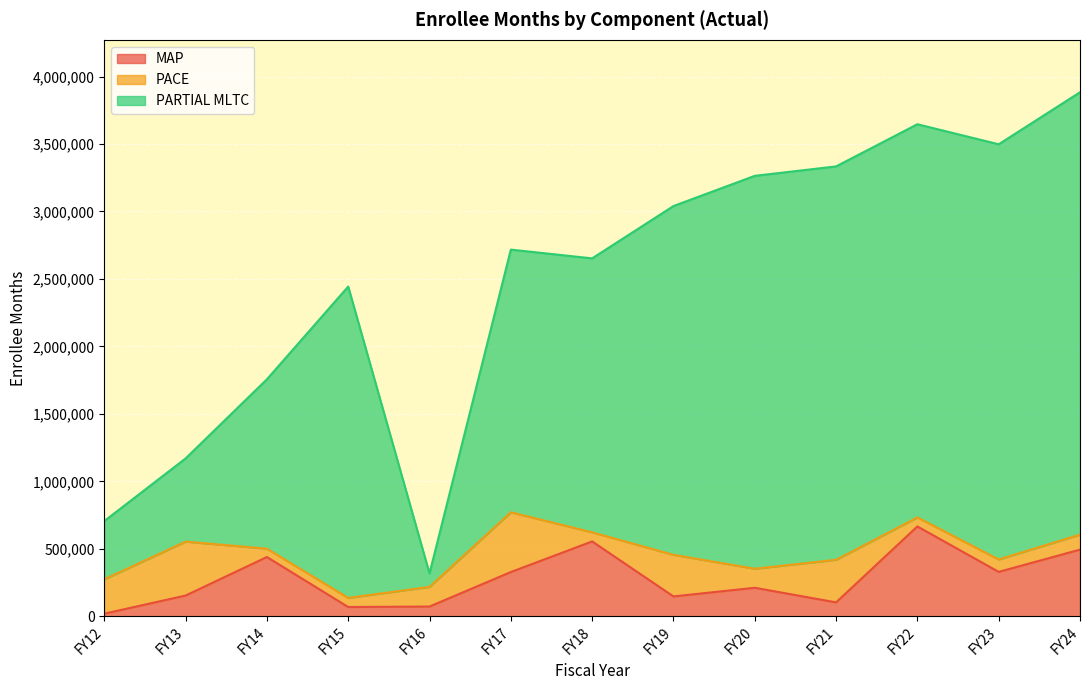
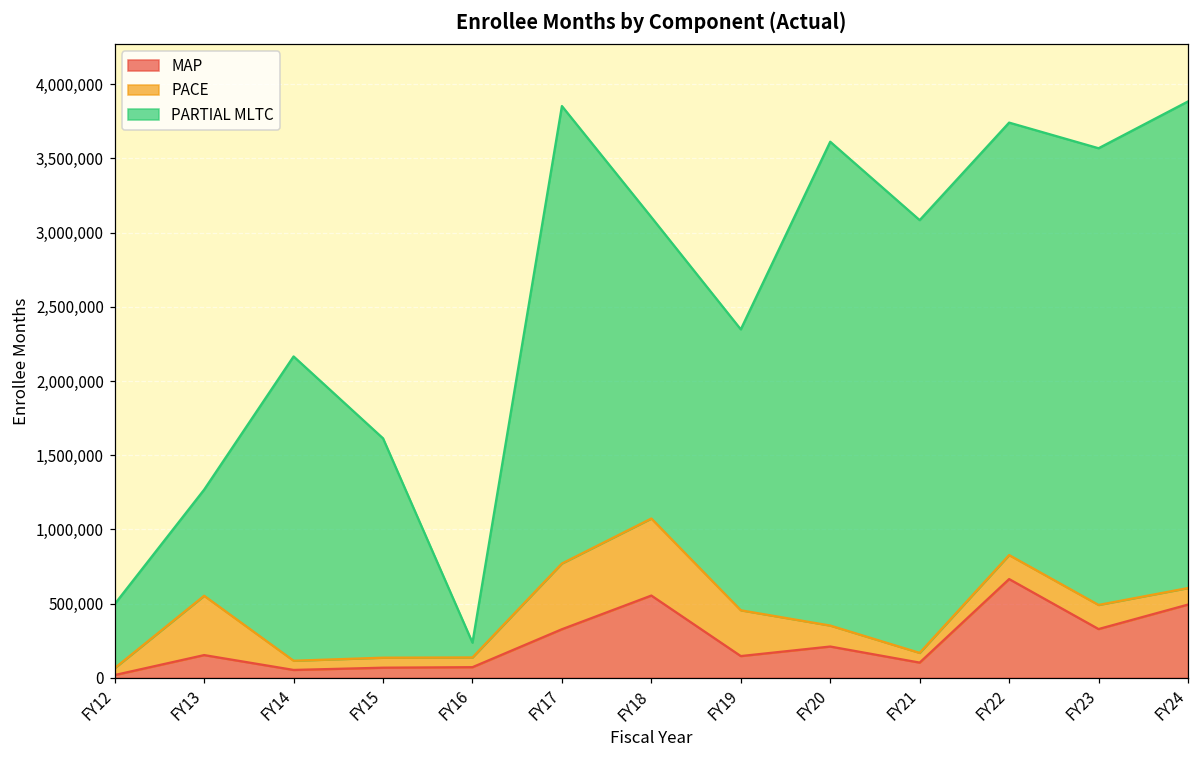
  {
    "MAP": {
      "FY12": "20,000",
      "FY13": "150,000",
-     "FY14": "440,000",
+     "FY14": "50,000",
      "FY15": "70,000",
      "FY16": "70,000",
      "FY17": "330,000",
      "FY18": "550,000",
      "FY19": "150,000",
      "FY20": "210,000",
      "FY21": "100,000",
      "FY22": "670,000",
      "FY23": "330,000",
      "FY24": "490,000"
    },
    "PACE": {
-     "FY12": "260,000",
+     "FY12": "50,000",
      "FY13": "400,000",
      "FY14": "60,000",
      "FY15": "70,000",
-     "FY16": "150,000",
+     "FY16": "70,000",
      "FY17": "440,000",
-     "FY18": "70,000",
+     "FY18": "520,000",
      "FY19": "310,000",
      "FY20": "140,000",
-     "FY21": "320,000",
-     "FY22": "70,000",
-     "FY23": "90,000",
+     "FY21": "70,000",
+     "FY22": "160,000",
+     "FY23": "160,000",
      "FY24": "110,000"
    },
    "PARTIAL MLTC": {
      "FY12": "430,000",
-     "FY13": "620,000",
-     "FY14": "1,260,000",
-     "FY15": "2,310,000",
+     "FY13": "710,000",
+     "FY14": "2,050,000",
+     "FY15": "1,480,000",
      "FY16": "100,000",
-     "FY17": "1,950,000",
+     "FY17": "3,080,000",
      "FY18": "2,030,000",
-     "FY19": "2,580,000",
-     "FY20": "2,910,000",
+     "FY19": "1,890,000",
+     "FY20": "3,260,000",
      "FY21": "2,920,000",
      "FY22": "2,910,000",
      "FY23": "3,080,000",
      "FY24": "3,280,000"
    }
  }
